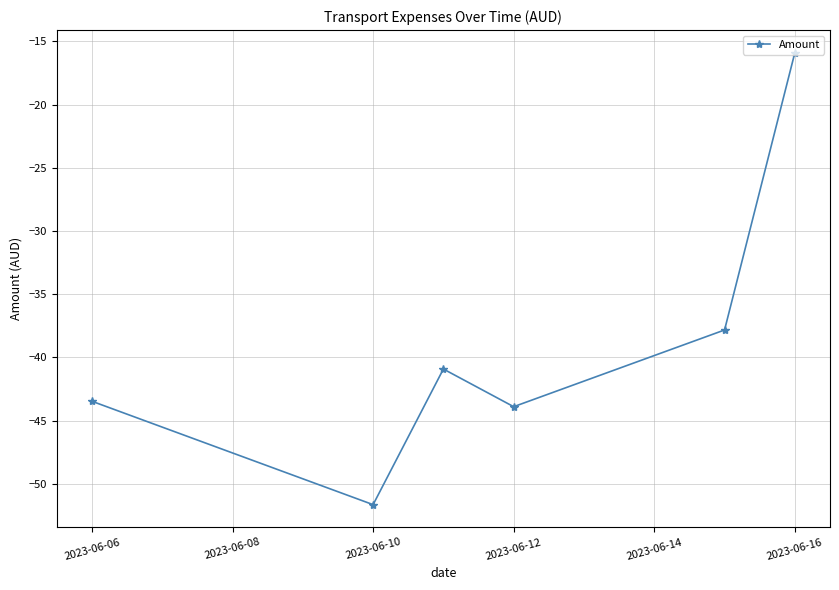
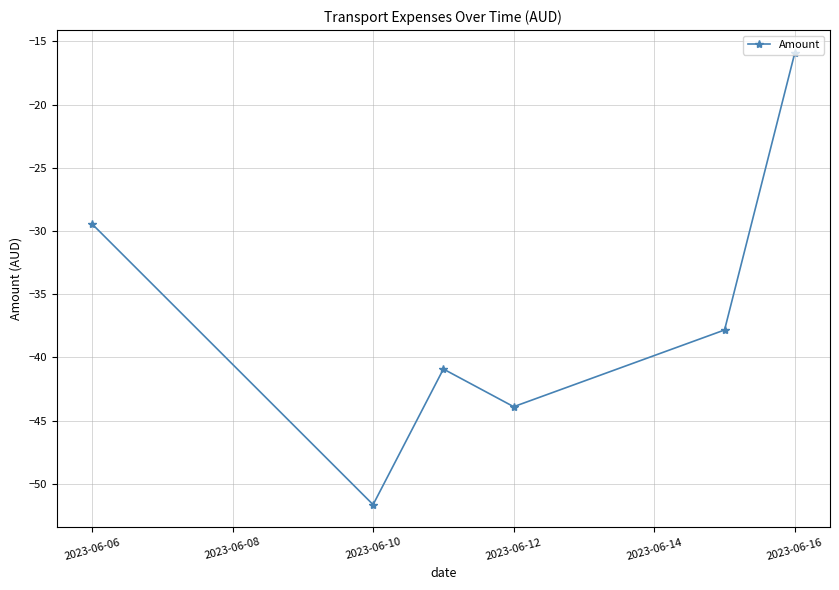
  {
-   "2023-06-06": -43.5,
+   "2023-06-06": -29.4,
    "2023-06-10": -51.7,
    "2023-06-12": -43.9
  }
